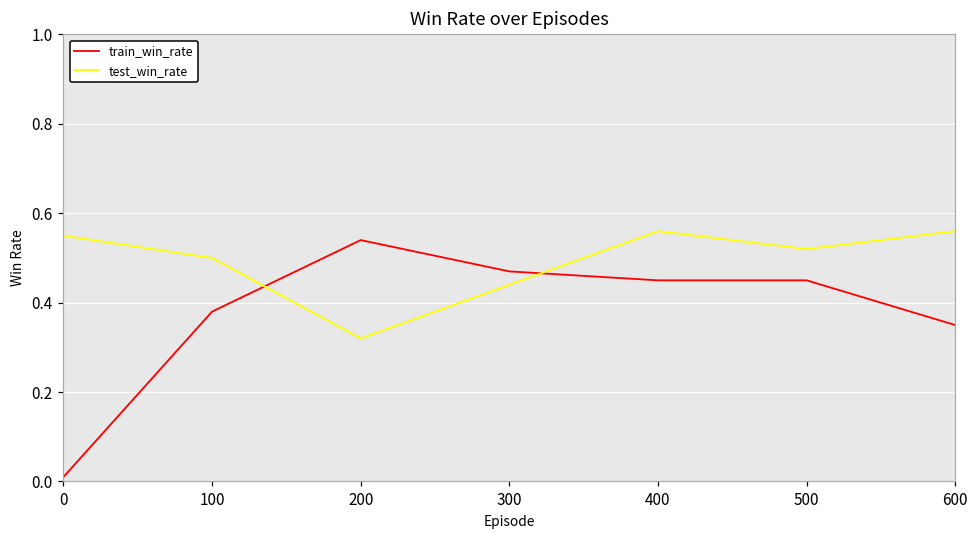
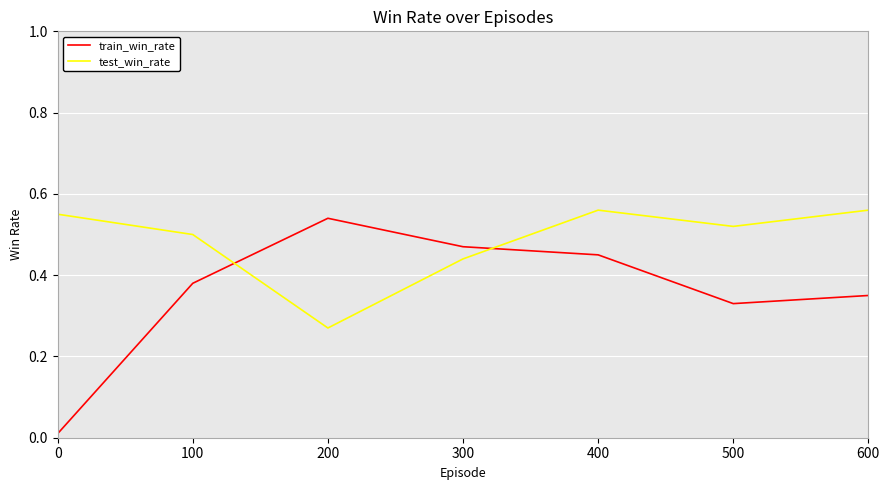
  {
    "train_win_rate": {
      "0": 0.01,
      "100": 0.38,
      "200": 0.54,
      "300": 0.47,
      "400": 0.45,
-     "500": 0.45,
+     "500": 0.33,
      "600": 0.35
    },
    "test_win_rate": {
      "0": 0.55,
      "100": 0.50,
-     "200": 0.32,
+     "200": 0.27,
      "300": 0.44,
      "400": 0.56,
      "500": 0.52,
      "600": 0.56
    }
  }
